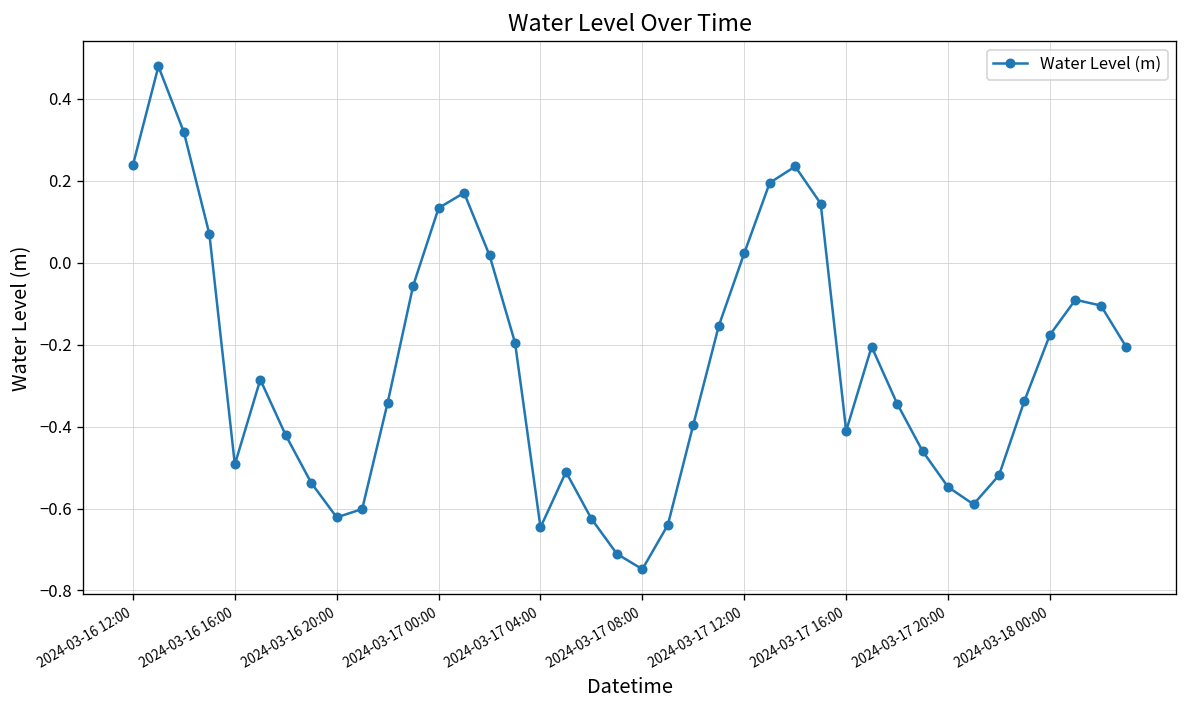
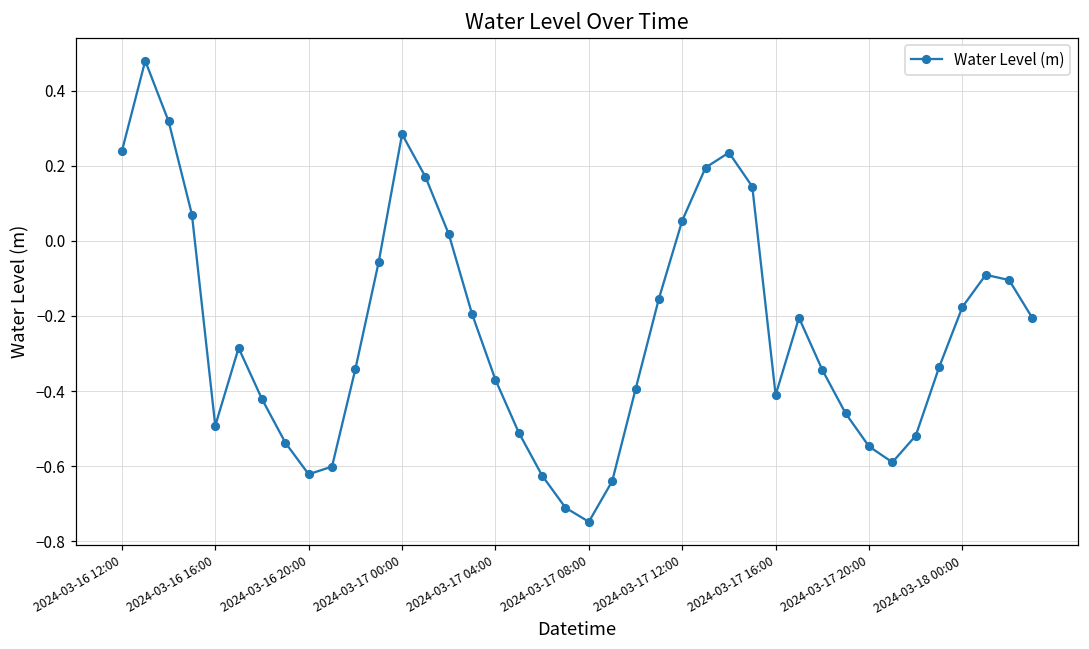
  {
    "2024-03-16 12:00": 0.24,
    "2024-03-16 16:00": -0.49,
    "2024-03-16 20:00": -0.62,
-   "2024-03-17 00:00": 0.13,
-   "2024-03-17 04:00": -0.65,
+   "2024-03-17 00:00": 0.28,
+   "2024-03-17 04:00": -0.37,
    "2024-03-17 08:00": -0.75,
-   "2024-03-17 12:00": 0.02,
+   "2024-03-17 12:00": 0.05,
    "2024-03-17 16:00": -0.41,
    "2024-03-17 20:00": -0.55,
    "2024-03-18 00:00": -0.18
  }
